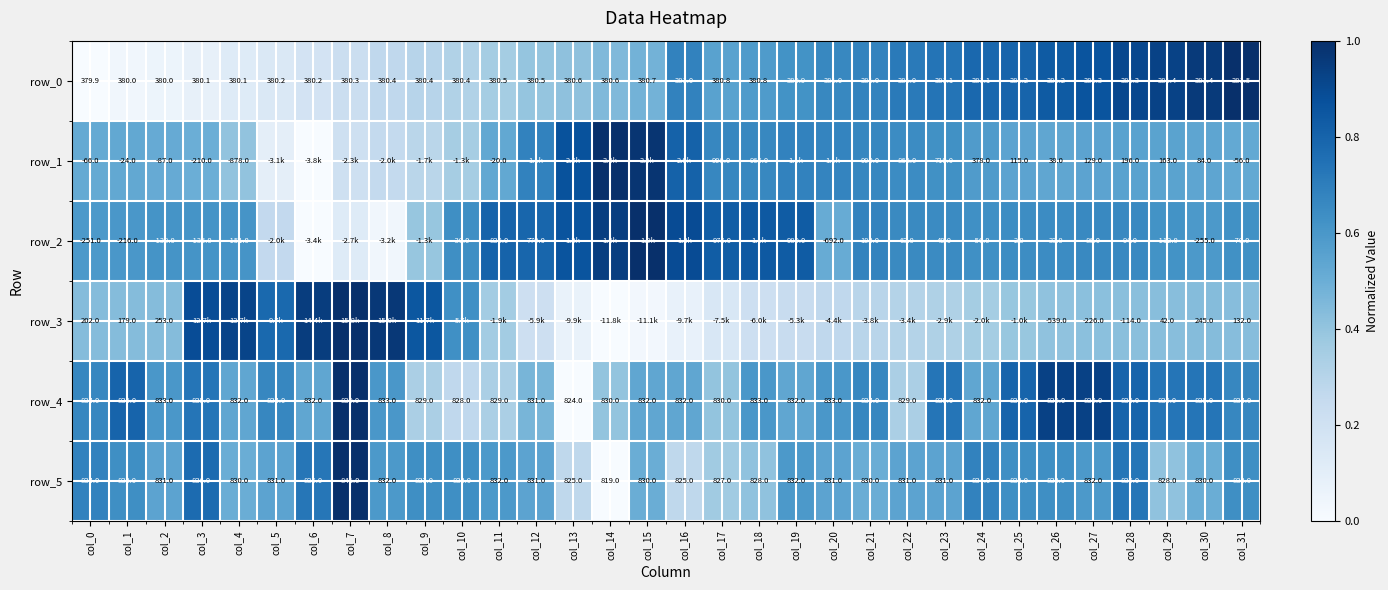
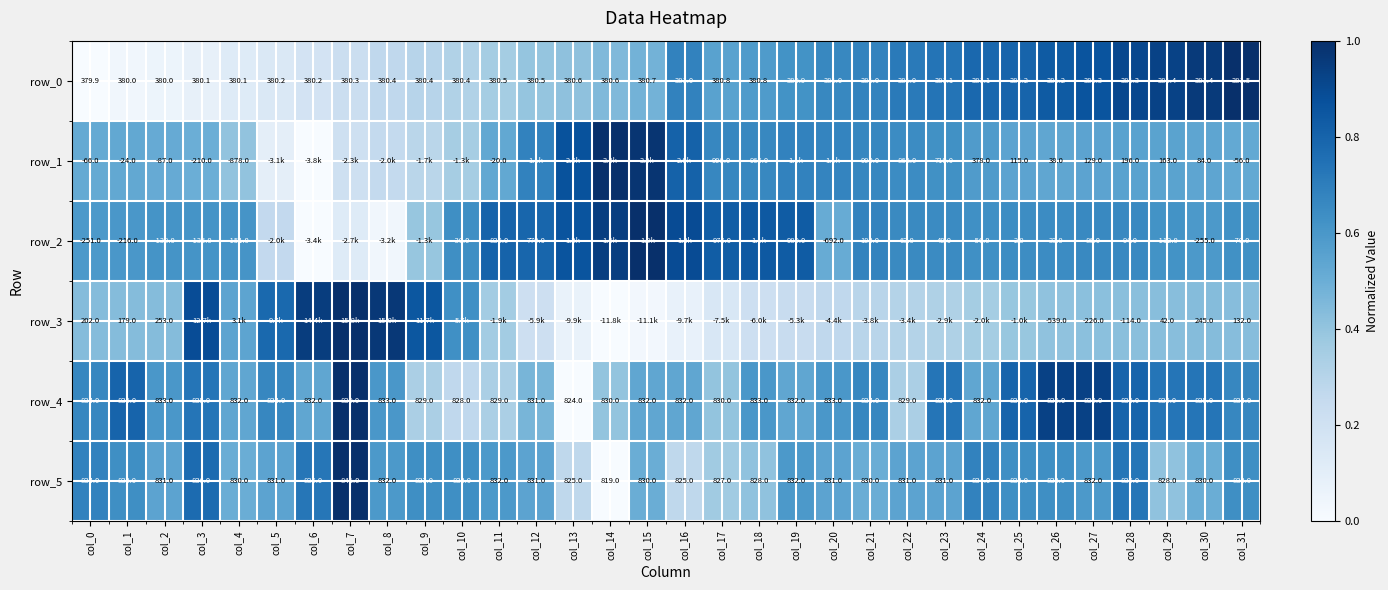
  {
    "row_0": {
      "col_0": "379.9",
      "col_1": "380.0",
      "col_2": "380.0",
      "col_3": "380.1",
      "col_4": "380.1",
      "col_5": "380.2",
      "col_6": "380.2",
      "col_7": "380.3",
      "col_8": "380.4",
      "col_9": "380.4",
      "col_10": "380.4",
      "col_11": "380.5",
      "col_12": "380.5",
      "col_13": "380.6",
      "col_14": "380.6",
      "col_15": "380.7",
      "col_16": "381.0",
      "col_17": "380.8",
      "col_18": "380.8",
      "col_19": "380.9",
      "col_20": "381.0",
      "col_21": "381.0",
      "col_22": "381.0",
      "col_23": "381.1",
      "col_24": "381.1",
      "col_25": "381.2",
      "col_26": "381.2",
      "col_27": "381.3",
      "col_28": "381.3",
      "col_29": "381.4",
      "col_30": "381.4",
      "col_31": "381.5"
    },
    "row_1": {
      "col_0": "-66.0",
      "col_1": "-24.0",
      "col_2": "-87.0",
      "col_3": "-210.0",
      "col_4": "-878.0",
      "col_5": "-3.1k",
      "col_6": "-3.8k",
      "col_7": "-2.3k",
      "col_8": "-2.0k",
      "col_9": "-1.7k",
      "col_10": "-1.3k",
      "col_11": "-20.0",
      "col_12": "1.1k",
      "col_13": "2.5k",
      "col_14": "3.4k",
      "col_15": "3.3k",
      "col_16": "2.0k",
      "col_17": "998.0",
      "col_18": "965.0",
      "col_19": "1.1k",
      "col_20": "1.1k",
      "col_21": "990.0",
      "col_22": "862.0",
      "col_23": "719.0",
      "col_24": "378.0",
      "col_25": "115.0",
      "col_26": "38.0",
      "col_27": "129.0",
      "col_28": "196.0",
      "col_29": "163.0",
      "col_30": "84.0",
      "col_31": "-56.0"
    },
    "row_2": {
      "col_0": "-251.0",
      "col_1": "-216.0",
      "col_2": "-138.0",
      "col_3": "-136.0",
      "col_4": "-151.0",
      "col_5": "-2.0k",
      "col_6": "-3.4k",
      "col_7": "-2.7k",
      "col_8": "-3.2k",
      "col_9": "-1.3k",
      "col_10": "-30.0",
      "col_11": "838.0",
      "col_12": "779.0",
      "col_13": "1.2k",
      "col_14": "1.6k",
      "col_15": "1.9k",
      "col_16": "1.3k",
      "col_17": "975.0",
      "col_18": "1.1k",
      "col_19": "989.0",
      "col_20": "-692.0",
      "col_21": "193.0",
      "col_22": "63.0",
      "col_23": "49.0",
      "col_24": "-56.0",
      "col_25": "2.0",
      "col_26": "33.0",
      "col_27": "86.0",
      "col_28": "94.0",
      "col_29": "-112.0",
      "col_30": "-255.0",
      "col_31": "-70.0"
    },
    "row_3": {
      "col_0": "202.0",
      "col_1": "179.0",
      "col_2": "253.0",
      "col_3": "12.7k",
-     "col_4": "13.7k",
+     "col_4": "3.1k",
      "col_5": "9.7k",
      "col_6": "14.4k",
      "col_7": "15.8k",
      "col_8": "15.0k",
      "col_9": "11.7k",
      "col_10": "5.7k",
      "col_11": "-1.9k",
      "col_12": "-5.9k",
      "col_13": "-9.9k",
      "col_14": "-11.8k",
      "col_15": "-11.1k",
      "col_16": "-9.7k",
      "col_17": "-7.5k",
      "col_18": "-6.0k",
      "col_19": "-5.3k",
      "col_20": "-4.4k",
      "col_21": "-3.8k",
      "col_22": "-3.4k",
      "col_23": "-2.9k",
      "col_24": "-2.0k",
      "col_25": "-1.0k",
      "col_26": "-539.0",
      "col_27": "-226.0",
      "col_28": "-114.0",
      "col_29": "42.0",
      "col_30": "245.0",
      "col_31": "132.0"
    },
    "row_4": {
      "col_0": "834.0",
      "col_1": "836.0",
      "col_2": "833.0",
      "col_3": "835.0",
      "col_4": "832.0",
      "col_5": "834.0",
      "col_6": "832.0",
      "col_7": "839.0",
      "col_8": "833.0",
      "col_9": "829.0",
      "col_10": "828.0",
      "col_11": "829.0",
      "col_12": "831.0",
      "col_13": "824.0",
      "col_14": "830.0",
      "col_15": "832.0",
      "col_16": "832.0",
      "col_17": "830.0",
      "col_18": "833.0",
      "col_19": "832.0",
      "col_20": "833.0",
      "col_21": "834.0",
      "col_22": "829.0",
      "col_23": "835.0",
      "col_24": "832.0",
      "col_25": "836.0",
      "col_26": "838.0",
      "col_27": "838.0",
      "col_28": "836.0",
      "col_29": "835.0",
      "col_30": "835.0",
      "col_31": "834.0"
    },
    "row_5": {
      "col_0": "834.0",
      "col_1": "833.0",
      "col_2": "831.0",
      "col_3": "836.0",
      "col_4": "830.0",
      "col_5": "831.0",
      "col_6": "835.0",
      "col_7": "841.0",
      "col_8": "832.0",
      "col_9": "833.0",
      "col_10": "833.0",
      "col_11": "832.0",
      "col_12": "831.0",
      "col_13": "825.0",
      "col_14": "819.0",
      "col_15": "830.0",
      "col_16": "825.0",
      "col_17": "827.0",
      "col_18": "828.0",
      "col_19": "832.0",
      "col_20": "831.0",
      "col_21": "830.0",
      "col_22": "831.0",
      "col_23": "831.0",
      "col_24": "834.0",
      "col_25": "833.0",
      "col_26": "833.0",
      "col_27": "832.0",
      "col_28": "835.0",
      "col_29": "828.0",
      "col_30": "830.0",
      "col_31": "833.0"
    }
  }
